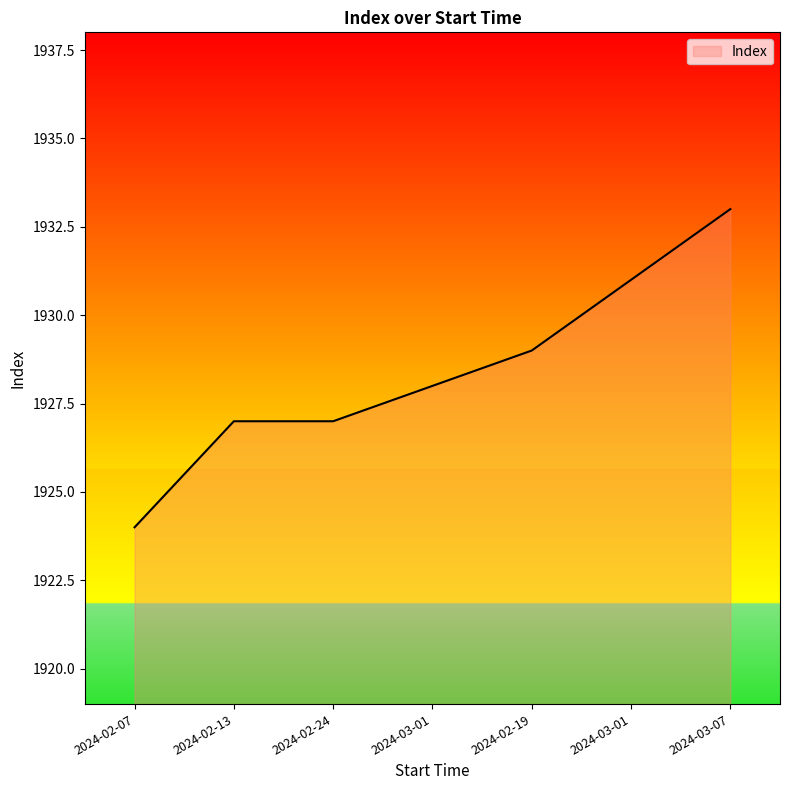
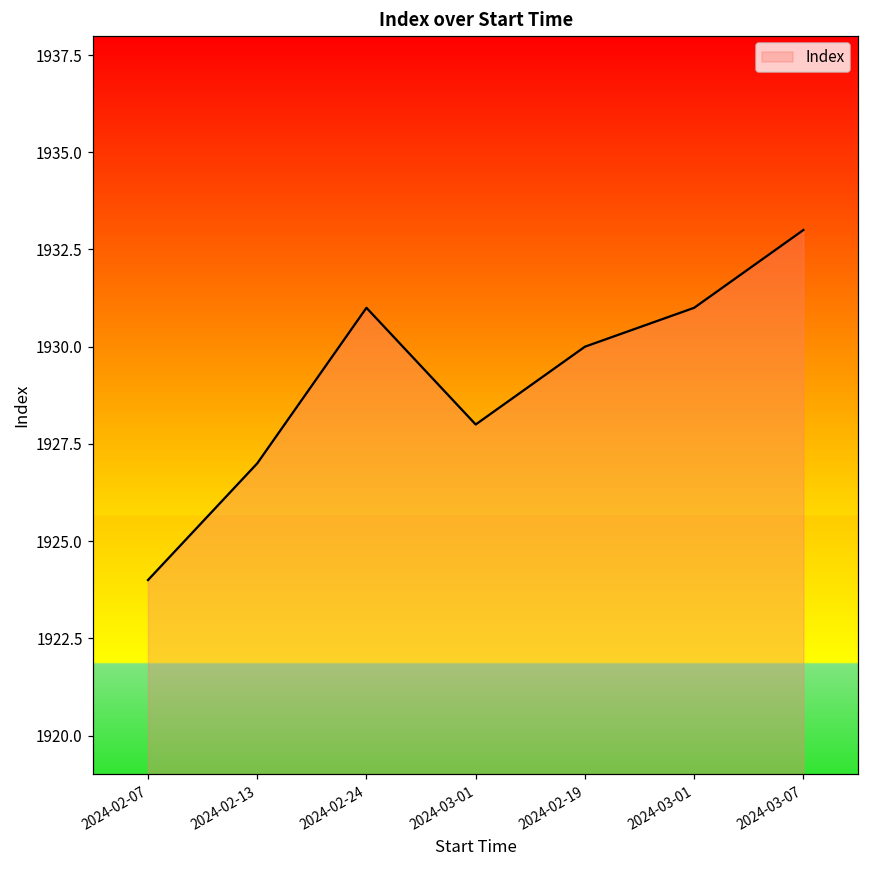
  {
    "2024-02-07": 1924,
    "2024-02-13": 1927,
-   "2024-02-24": 1927,
-   "2024-02-19": 1929,
+   "2024-02-24": 1931,
+   "2024-02-19": 1930,
    "2024-03-07": 1933
  }
